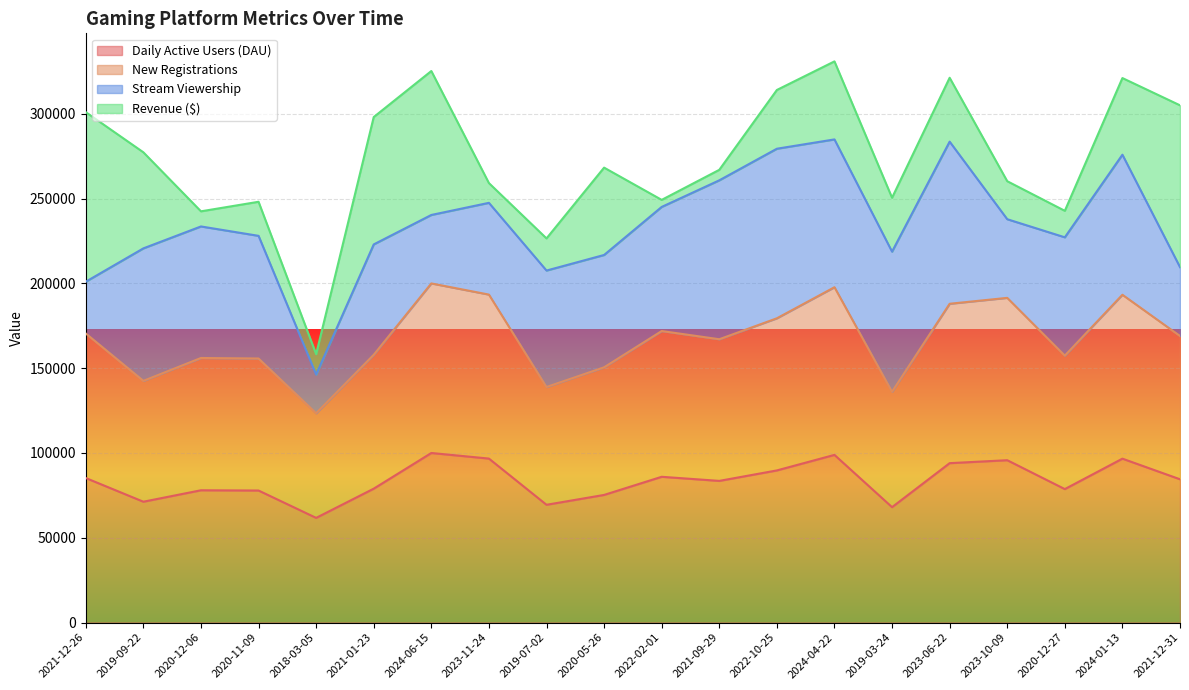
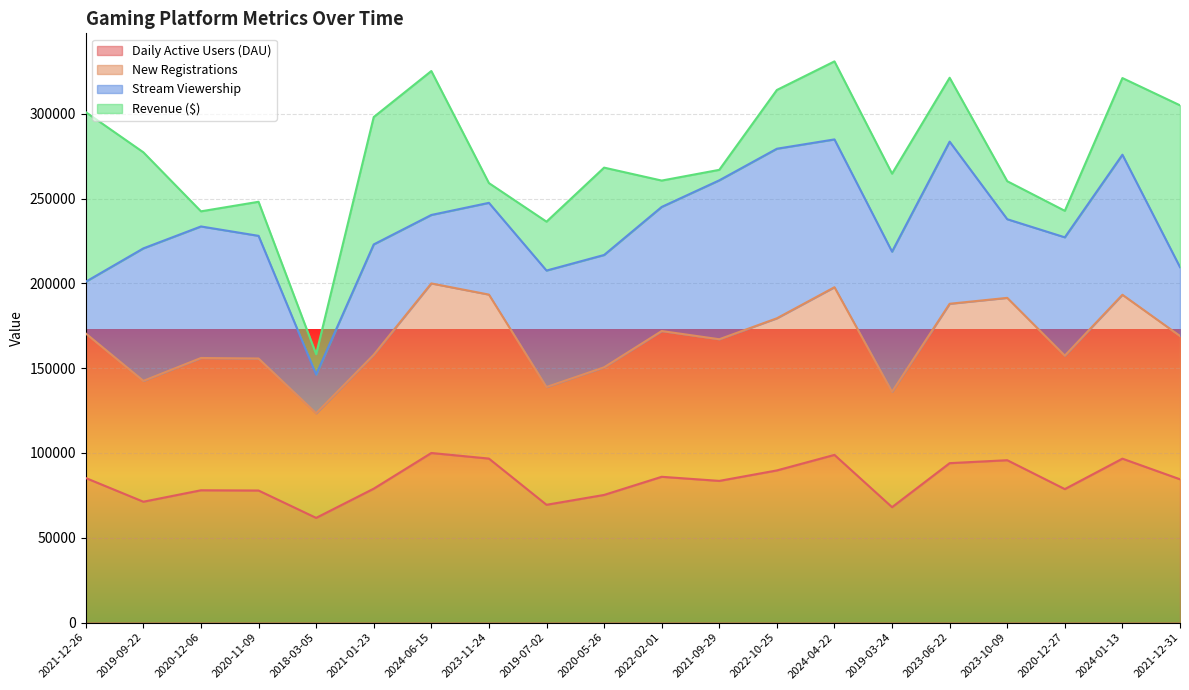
  {
    "Stream Viewership": {
      "2021-12-26": 31000,
      "2019-09-22": 78000,
      "2020-12-06": 78000,
      "2020-11-09": 72000,
      "2018-03-05": 23000,
      "2021-01-23": 65000,
      "2024-06-15": 40000,
      "2023-11-24": 54000,
      "2019-07-02": 69000,
      "2020-05-26": 66000,
      "2022-02-01": 73000,
      "2021-09-29": 94000,
      "2022-10-25": 100000,
      "2024-04-22": 87000,
      "2019-03-24": 83000,
      "2023-06-22": 96000,
      "2023-10-09": 46000,
      "2020-12-27": 70000,
      "2024-01-13": 83000,
      "2021-12-31": 41000
    },
    "Revenue ($)": {
      "2021-12-26": 100000,
      "2019-09-22": 57000,
      "2020-12-06": 9000,
      "2020-11-09": 20000,
      "2018-03-05": 12000,
      "2021-01-23": 75000,
      "2024-06-15": 85000,
      "2023-11-24": 12000,
-     "2019-07-02": 19000,
+     "2019-07-02": 29000,
      "2020-05-26": 52000,
-     "2022-02-01": 4000,
+     "2022-02-01": 16000,
      "2021-09-29": 6000,
      "2022-10-25": 35000,
      "2024-04-22": 46000,
-     "2019-03-24": 32000,
+     "2019-03-24": 46000,
      "2023-06-22": 38000,
      "2023-10-09": 22000,
      "2020-12-27": 16000,
      "2024-01-13": 45000,
      "2021-12-31": 95000
    }
  }
